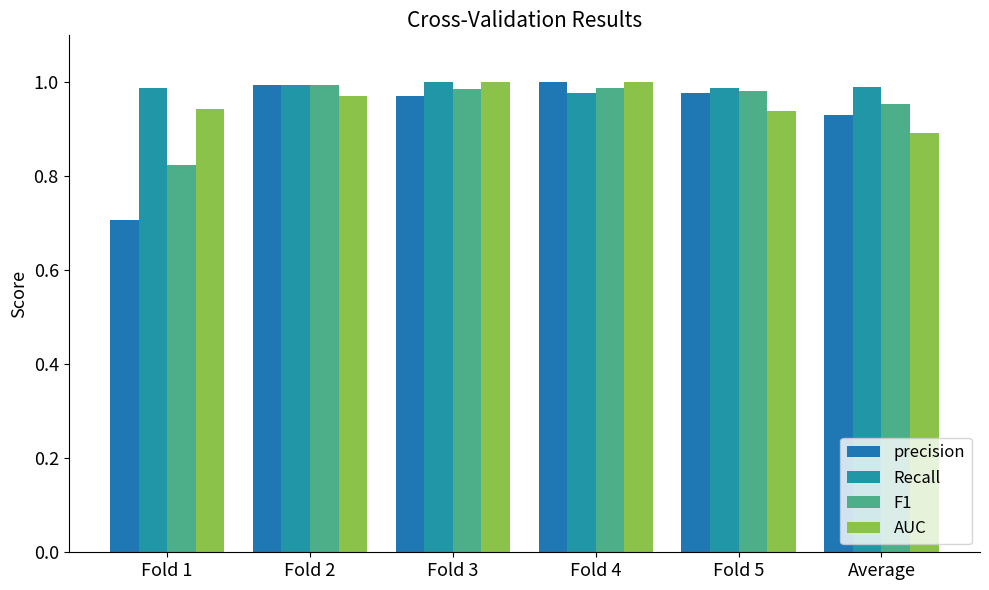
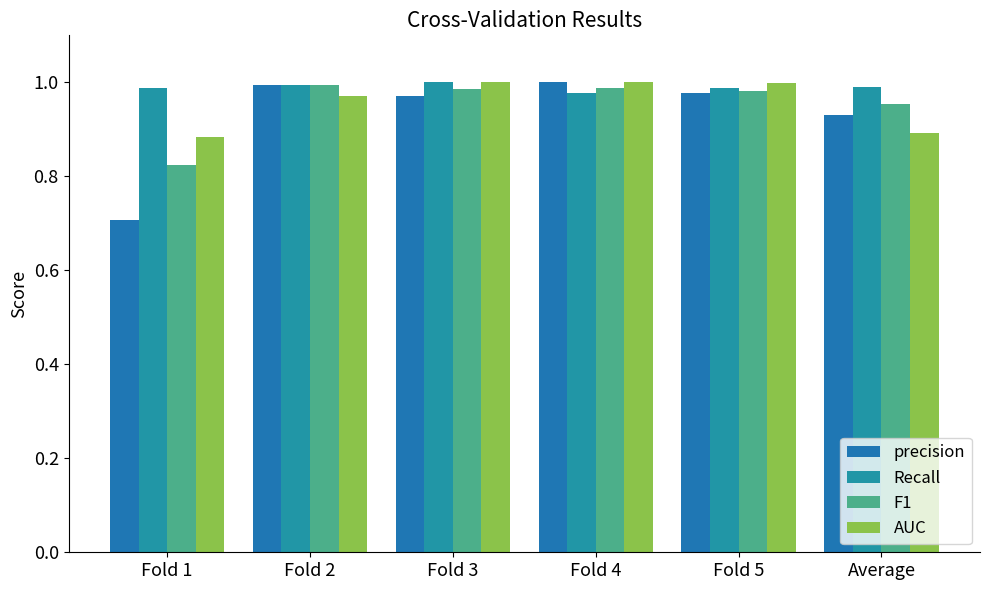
  {
    "AUC": {
-     "Fold 1": 0.94,
+     "Fold 1": 0.88,
      "Fold 2": 0.97,
      "Fold 3": 1.00,
      "Fold 4": 1.00,
-     "Fold 5": 0.94,
+     "Fold 5": 1.00,
      "Average": 0.89
    }
  }
